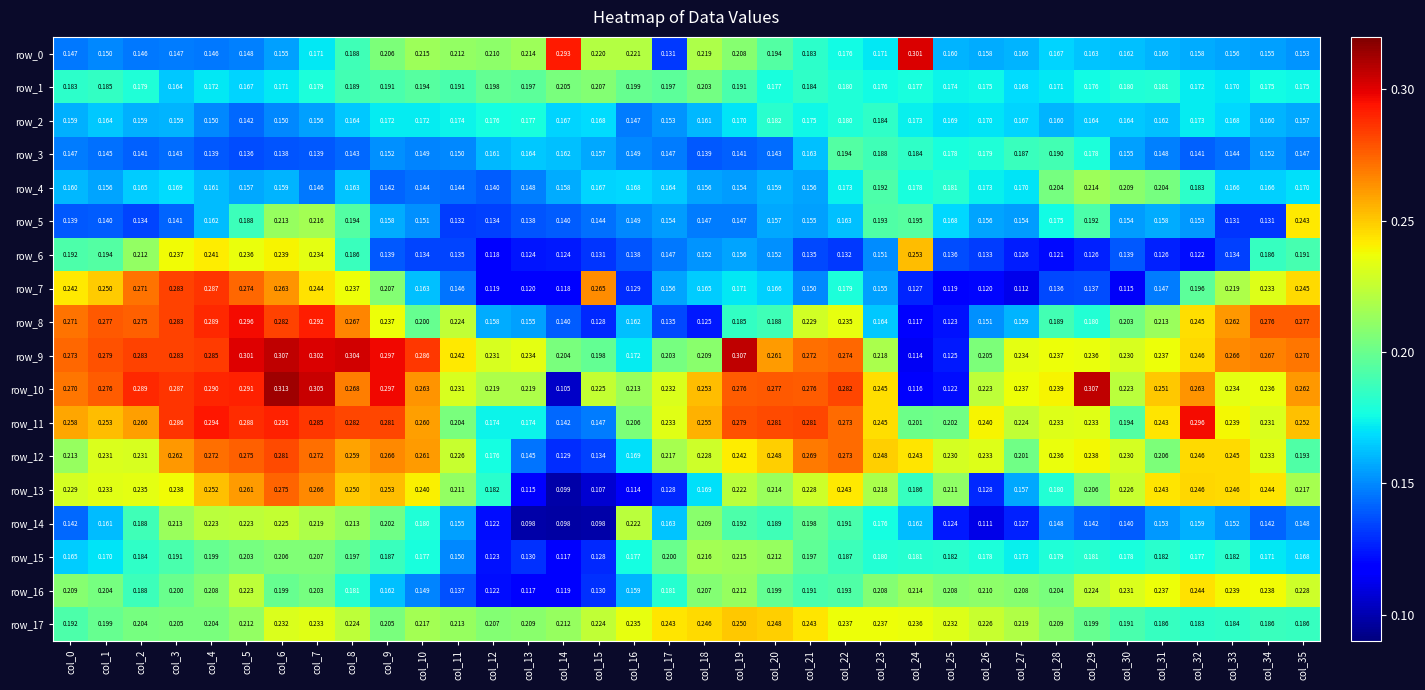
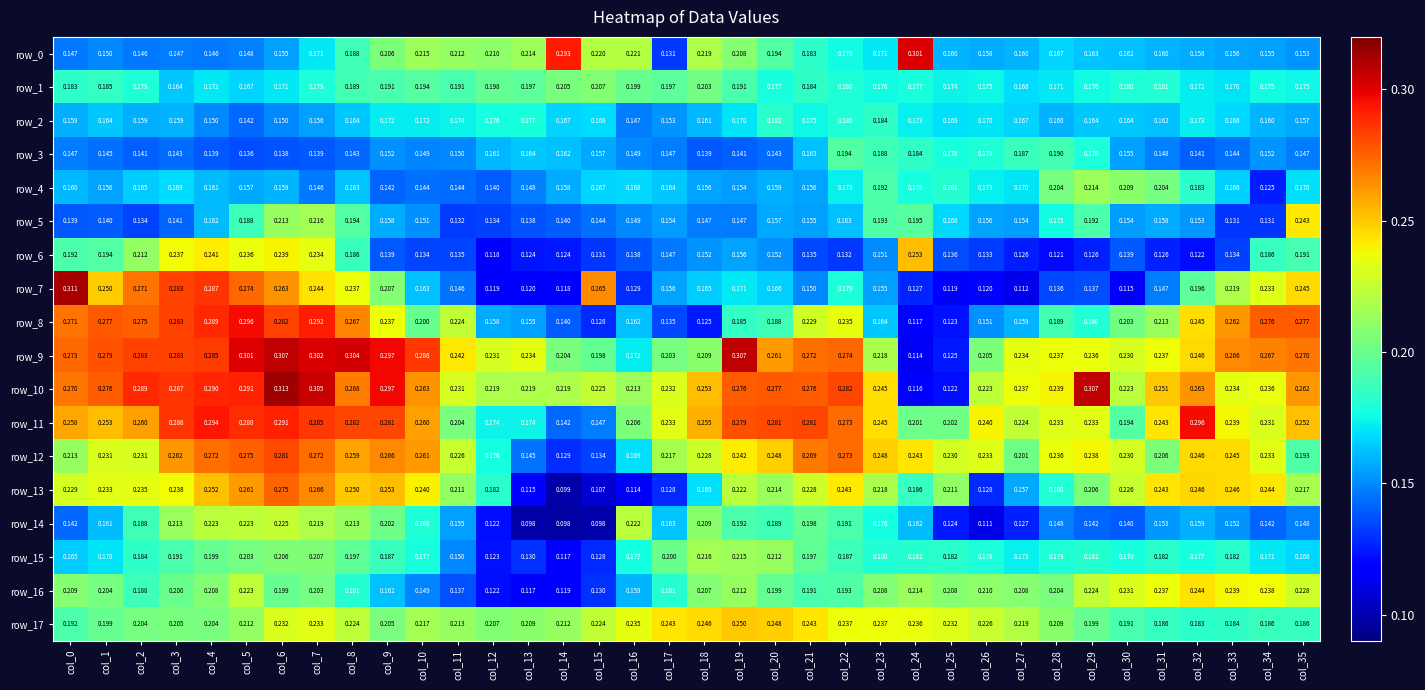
  {
    "row_4": {
      "col_0": 0.160,
      "col_1": 0.156,
      "col_2": 0.165,
      "col_3": 0.169,
      "col_4": 0.161,
      "col_5": 0.157,
      "col_6": 0.159,
      "col_7": 0.146,
      "col_8": 0.163,
      "col_9": 0.142,
      "col_10": 0.144,
      "col_11": 0.144,
      "col_12": 0.140,
      "col_13": 0.148,
      "col_14": 0.158,
      "col_15": 0.167,
      "col_16": 0.168,
      "col_17": 0.164,
      "col_18": 0.156,
      "col_19": 0.154,
      "col_20": 0.159,
      "col_21": 0.156,
      "col_22": 0.173,
      "col_23": 0.192,
      "col_24": 0.178,
      "col_25": 0.181,
      "col_26": 0.173,
      "col_27": 0.170,
      "col_28": 0.204,
      "col_29": 0.214,
      "col_30": 0.209,
      "col_31": 0.204,
      "col_32": 0.183,
      "col_33": 0.166,
-     "col_34": 0.166,
+     "col_34": 0.125,
      "col_35": 0.170
    },
    "row_7": {
-     "col_0": 0.242,
+     "col_0": 0.311,
      "col_1": 0.250,
      "col_2": 0.271,
      "col_3": 0.283,
      "col_4": 0.287,
      "col_5": 0.274,
      "col_6": 0.263,
      "col_7": 0.244,
      "col_8": 0.237,
      "col_9": 0.207,
      "col_10": 0.163,
      "col_11": 0.146,
      "col_12": 0.119,
      "col_13": 0.120,
      "col_14": 0.118,
      "col_15": 0.265,
      "col_16": 0.129,
      "col_17": 0.156,
      "col_18": 0.165,
      "col_19": 0.171,
      "col_20": 0.166,
      "col_21": 0.150,
      "col_22": 0.179,
      "col_23": 0.155,
      "col_24": 0.127,
      "col_25": 0.119,
      "col_26": 0.120,
      "col_27": 0.112,
      "col_28": 0.136,
      "col_29": 0.137,
      "col_30": 0.115,
      "col_31": 0.147,
      "col_32": 0.196,
      "col_33": 0.219,
      "col_34": 0.233,
      "col_35": 0.245
    },
    "row_10": {
      "col_0": 0.270,
      "col_1": 0.276,
      "col_2": 0.289,
      "col_3": 0.287,
      "col_4": 0.290,
      "col_5": 0.291,
      "col_6": 0.313,
      "col_7": 0.305,
      "col_8": 0.268,
      "col_9": 0.297,
      "col_10": 0.263,
      "col_11": 0.231,
      "col_12": 0.219,
      "col_13": 0.219,
-     "col_14": 0.105,
+     "col_14": 0.219,
      "col_15": 0.225,
      "col_16": 0.213,
      "col_17": 0.232,
      "col_18": 0.253,
      "col_19": 0.276,
      "col_20": 0.277,
      "col_21": 0.276,
      "col_22": 0.282,
      "col_23": 0.245,
      "col_24": 0.116,
      "col_25": 0.122,
      "col_26": 0.223,
      "col_27": 0.237,
      "col_28": 0.239,
      "col_29": 0.307,
      "col_30": 0.223,
      "col_31": 0.251,
      "col_32": 0.263,
      "col_33": 0.234,
      "col_34": 0.236,
      "col_35": 0.262
    }
  }
